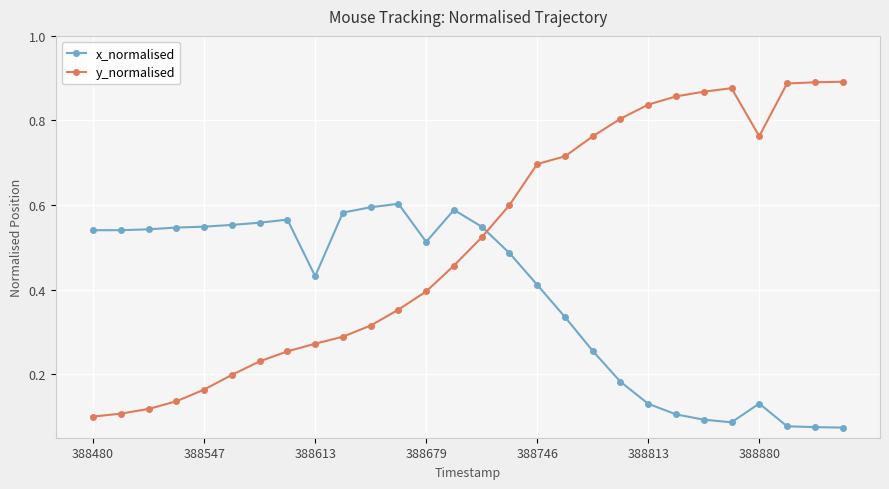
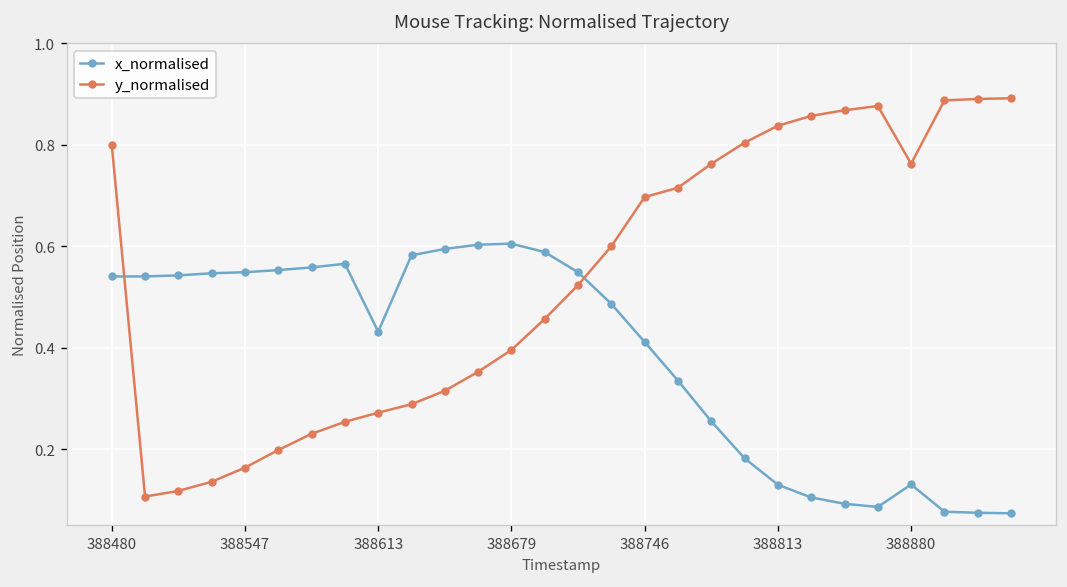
  {
    "x_normalised": {
      "388480": 0.54,
      "388547": 0.55,
      "388613": 0.43,
-     "388679": 0.51,
+     "388679": 0.61,
      "388746": 0.41,
      "388813": 0.13,
      "388880": 0.13
    },
    "y_normalised": {
-     "388480": 0.1,
+     "388480": 0.8,
      "388547": 0.16,
      "388613": 0.27,
      "388679": 0.4,
      "388746": 0.7,
      "388813": 0.84,
      "388880": 0.76
    }
  }
